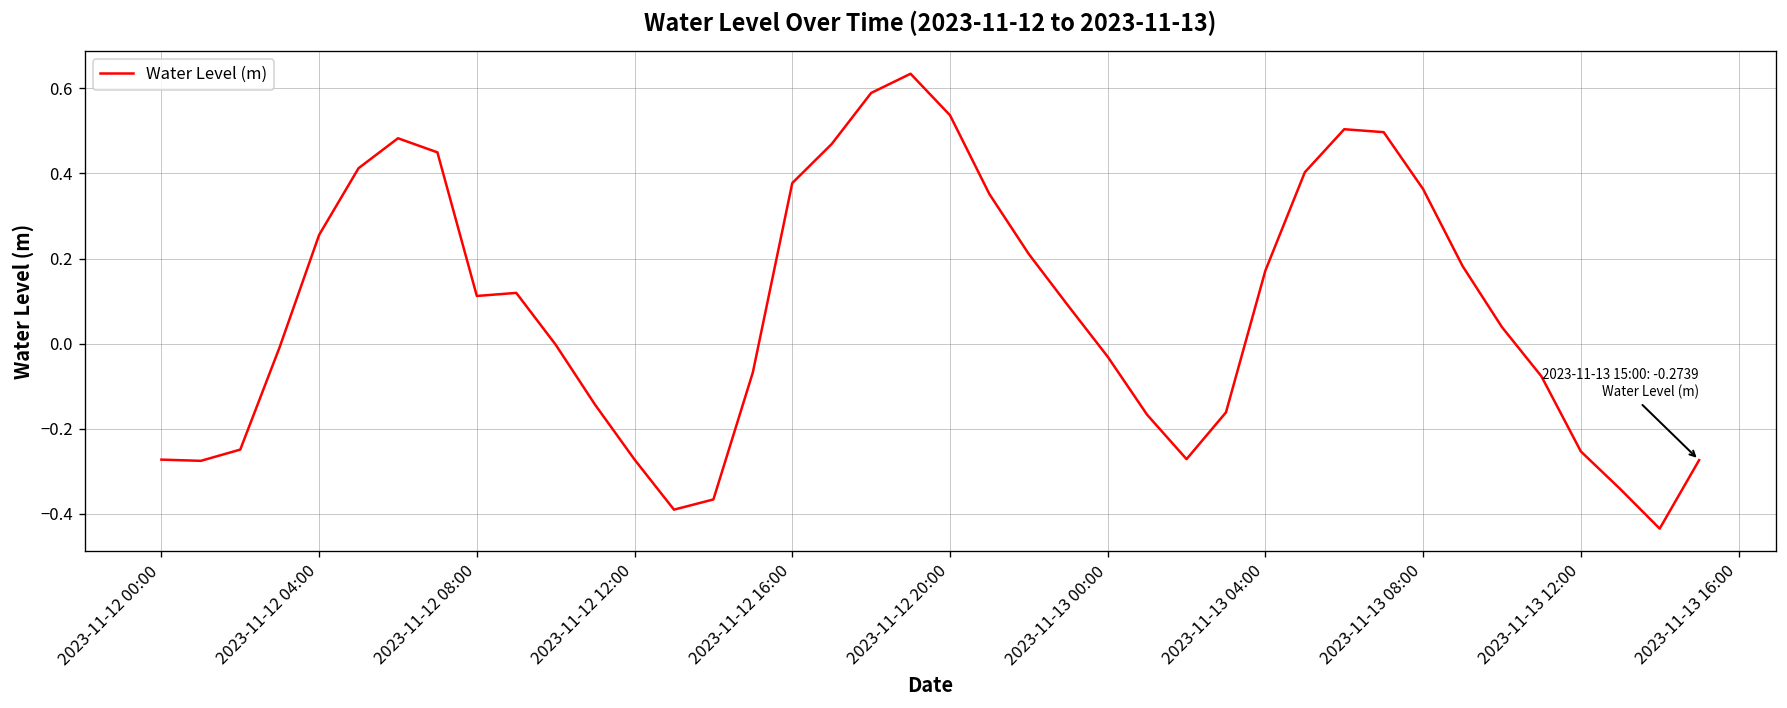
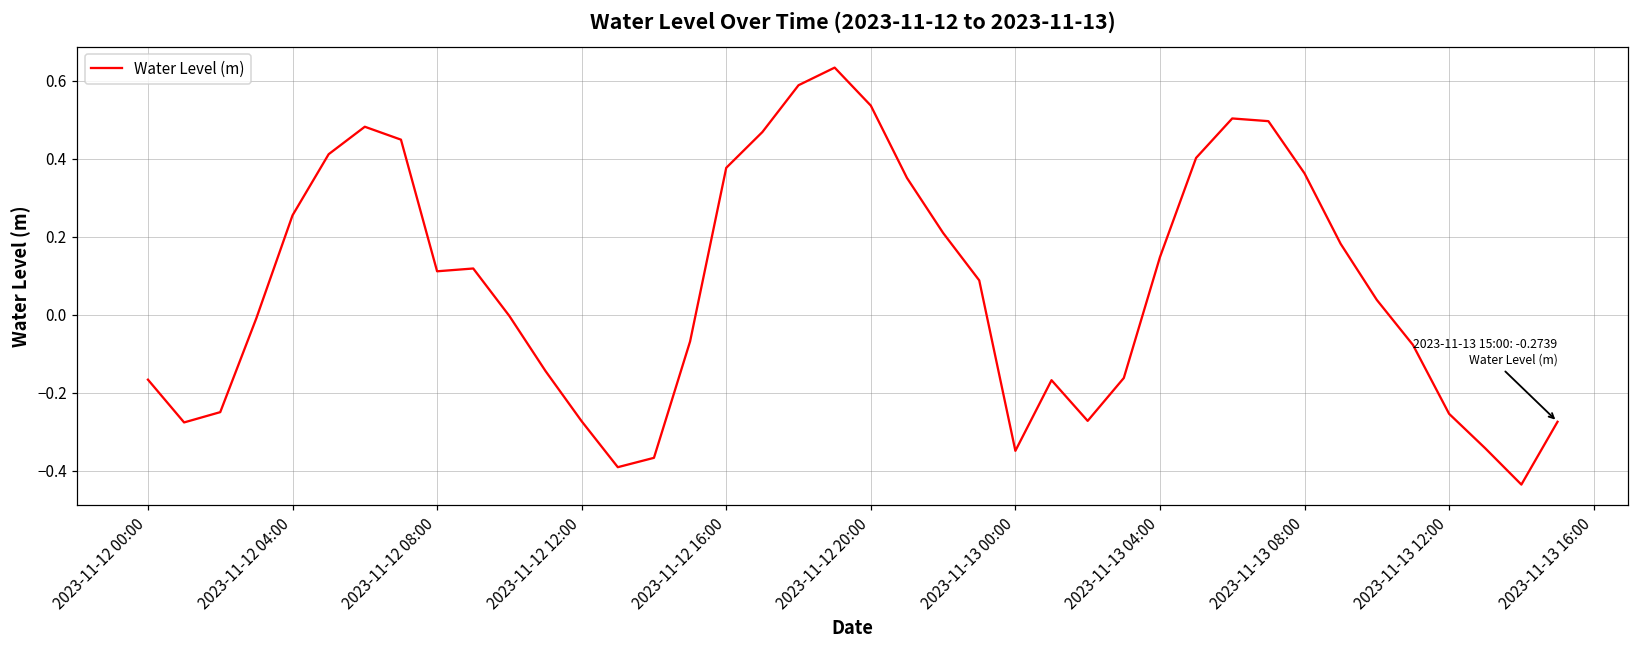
  {
-   "2023-11-12 00:00": -0.27,
+   "2023-11-12 00:00": -0.17,
    "2023-11-12 04:00": 0.26,
    "2023-11-12 08:00": 0.11,
    "2023-11-12 12:00": -0.27,
    "2023-11-12 16:00": 0.38,
    "2023-11-12 20:00": 0.54,
-   "2023-11-13 00:00": -0.03,
-   "2023-11-13 04:00": 0.17,
+   "2023-11-13 00:00": -0.35,
+   "2023-11-13 04:00": 0.15,
    "2023-11-13 08:00": 0.36
  }
